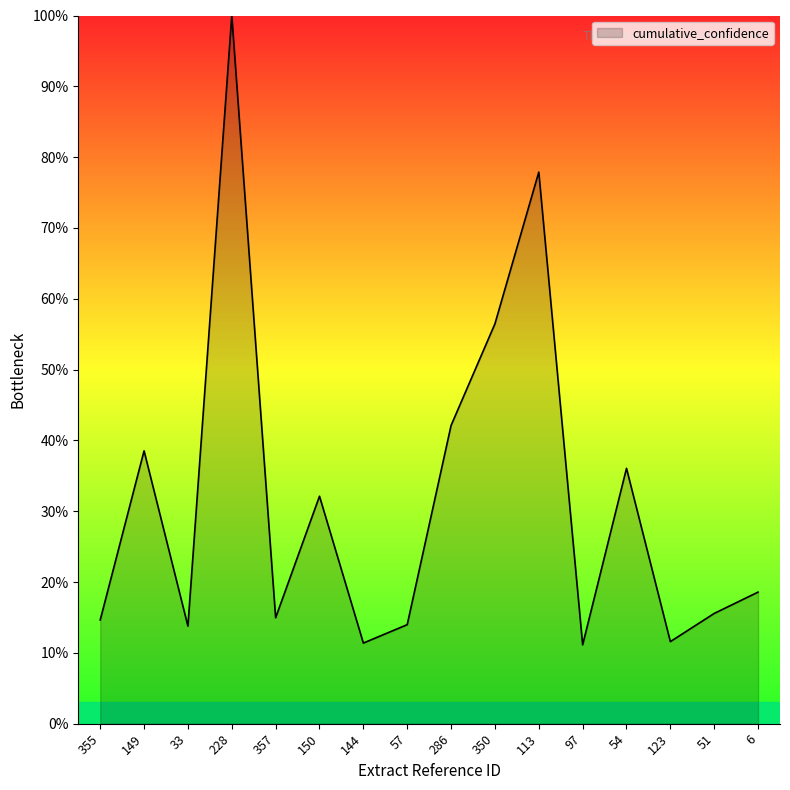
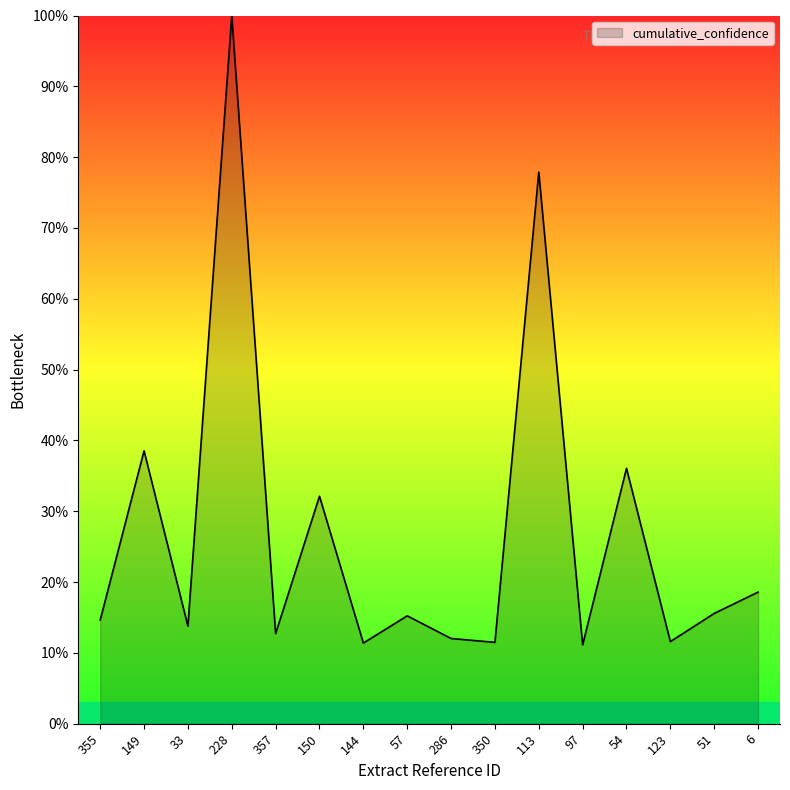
  {
    "355": "15%",
    "149": "39%",
    "33": "14%",
    "228": "100%",
-   "357": "15%",
+   "357": "13%",
    "150": "32%",
    "144": "11%",
-   "57": "14%",
-   "286": "42%",
-   "350": "56%",
+   "57": "15%",
+   "286": "12%",
+   "350": "11%",
    "113": "78%",
    "97": "11%",
    "54": "36%",
    "123": "12%",
    "51": "16%",
    "6": "19%"
  }
